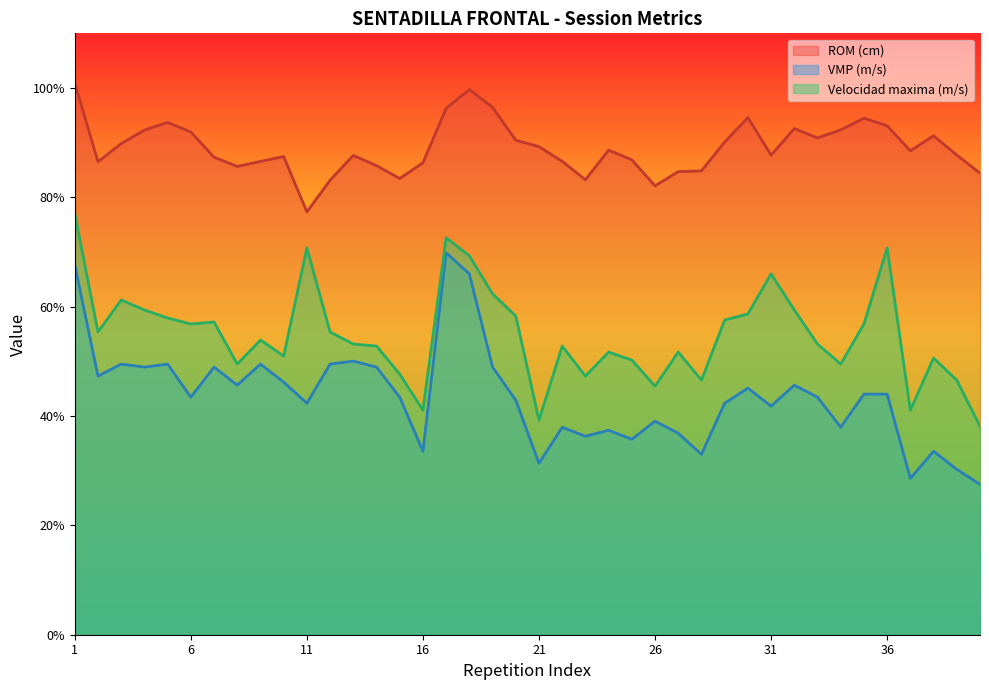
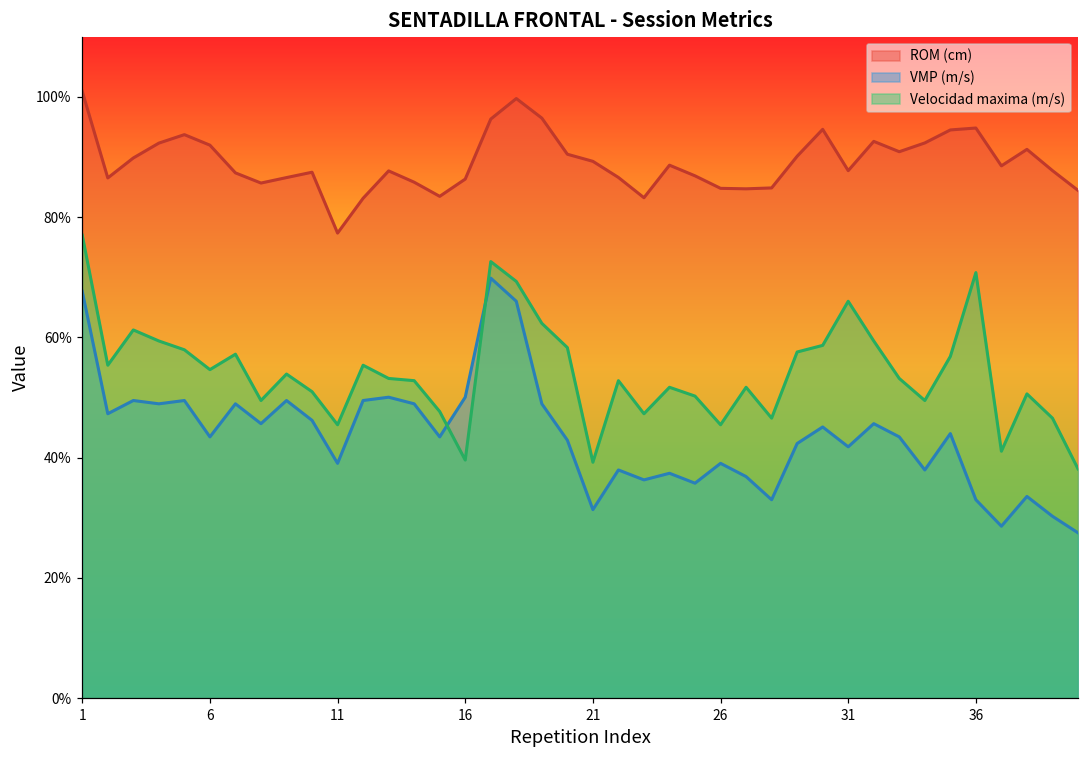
  {
    "ROM (cm)": {
      "1": "101%",
      "6": "92%",
      "11": "77%",
      "16": "86%",
      "21": "89%",
-     "26": "82%",
+     "26": "85%",
      "31": "88%",
-     "36": "93%"
+     "36": "95%"
    },
    "VMP (m/s)": {
      "1": "68%",
      "6": "43%",
-     "11": "42%",
-     "16": "34%",
+     "11": "39%",
+     "16": "50%",
      "21": "31%",
      "26": "39%",
      "31": "42%",
-     "36": "44%"
+     "36": "33%"
    },
    "Velocidad maxima (m/s)": {
      "1": "77%",
-     "6": "57%",
-     "11": "71%",
-     "16": "41%",
+     "6": "55%",
+     "11": "45%",
+     "16": "40%",
      "21": "39%",
      "26": "45%",
      "31": "66%",
      "36": "71%"
    }
  }
